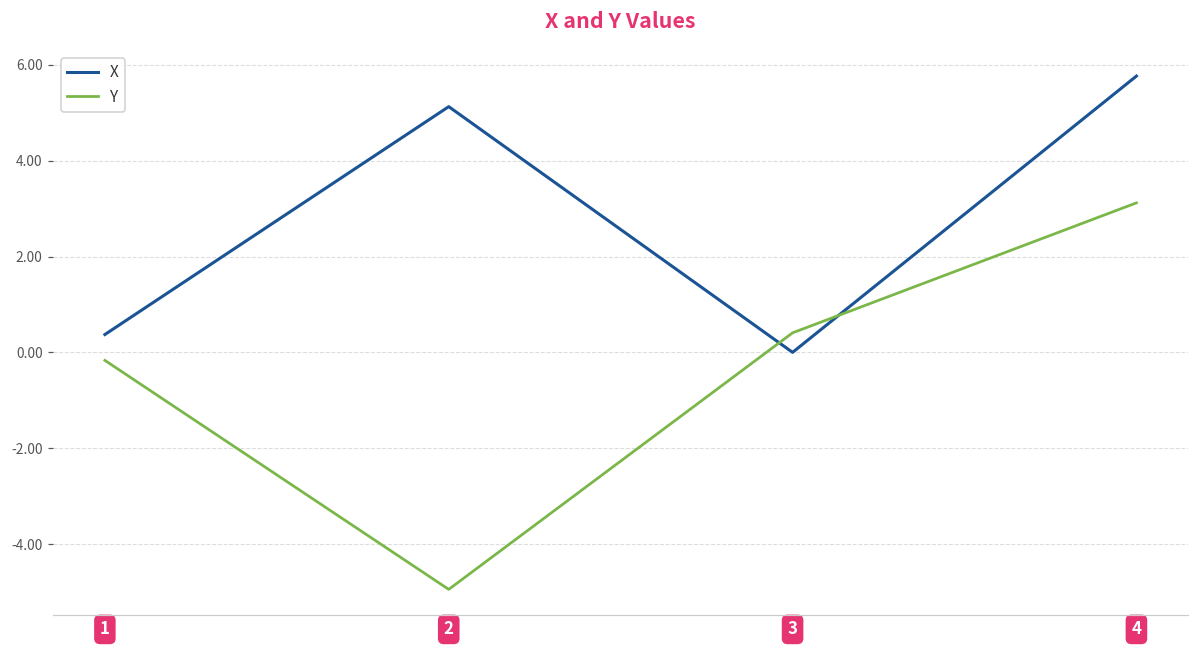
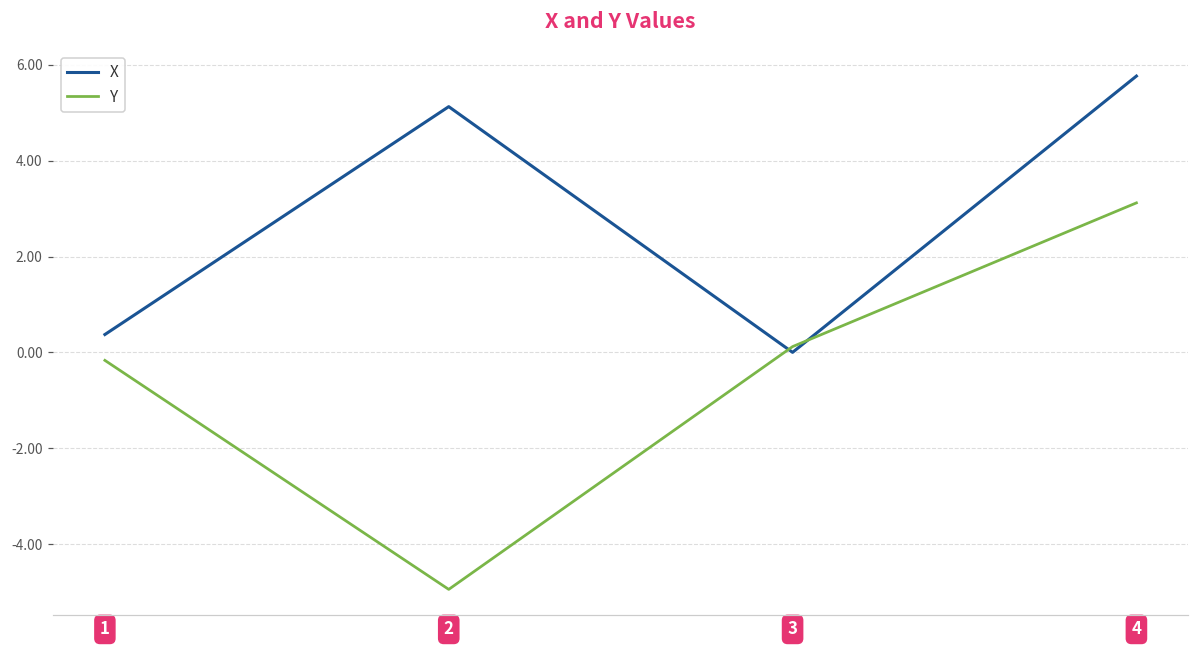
  {
    "X": {
      "1": 0.4,
      "2": 5.1,
      "3": 0.0,
      "4": 5.8
    },
    "Y": {
      "1": -0.2,
      "2": -4.9,
-     "3": 0.4,
+     "3": 0.1,
      "4": 3.1
    }
  }
